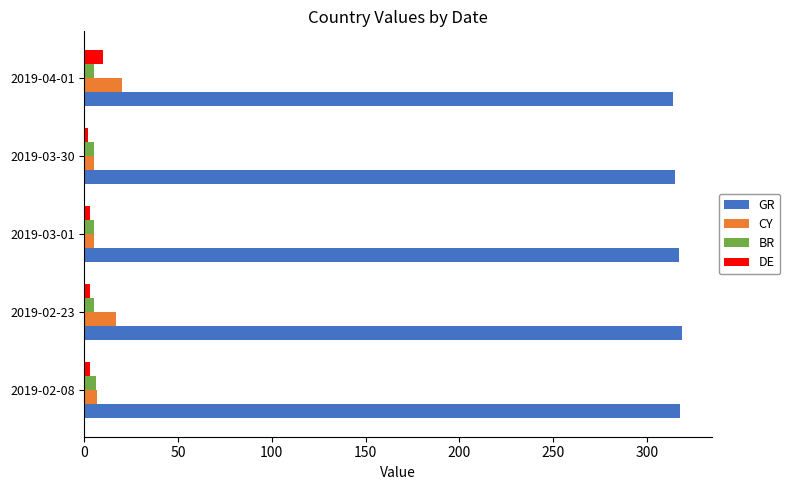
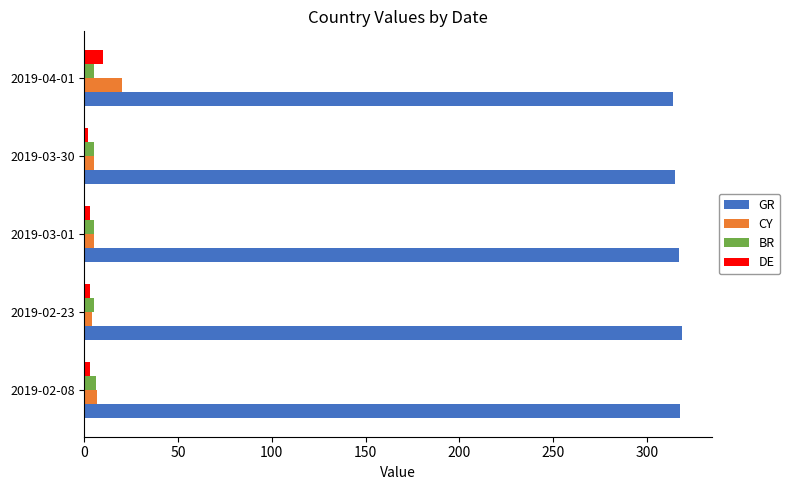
  {
    "GR": {
      "2019-04-01": 314,
      "2019-03-30": 315,
      "2019-03-01": 317,
      "2019-02-23": 319,
      "2019-02-08": 318
    },
    "CY": {
      "2019-04-01": 20,
      "2019-03-30": 5,
      "2019-03-01": 5,
-     "2019-02-23": 17,
+     "2019-02-23": 4,
      "2019-02-08": 7
    },
    "BR": {
      "2019-04-01": 5,
      "2019-03-30": 5,
      "2019-03-01": 5,
      "2019-02-23": 5,
      "2019-02-08": 6
    },
    "DE": {
      "2019-04-01": 10,
      "2019-03-30": 2,
      "2019-03-01": 3,
      "2019-02-23": 3,
      "2019-02-08": 3
    }
  }
